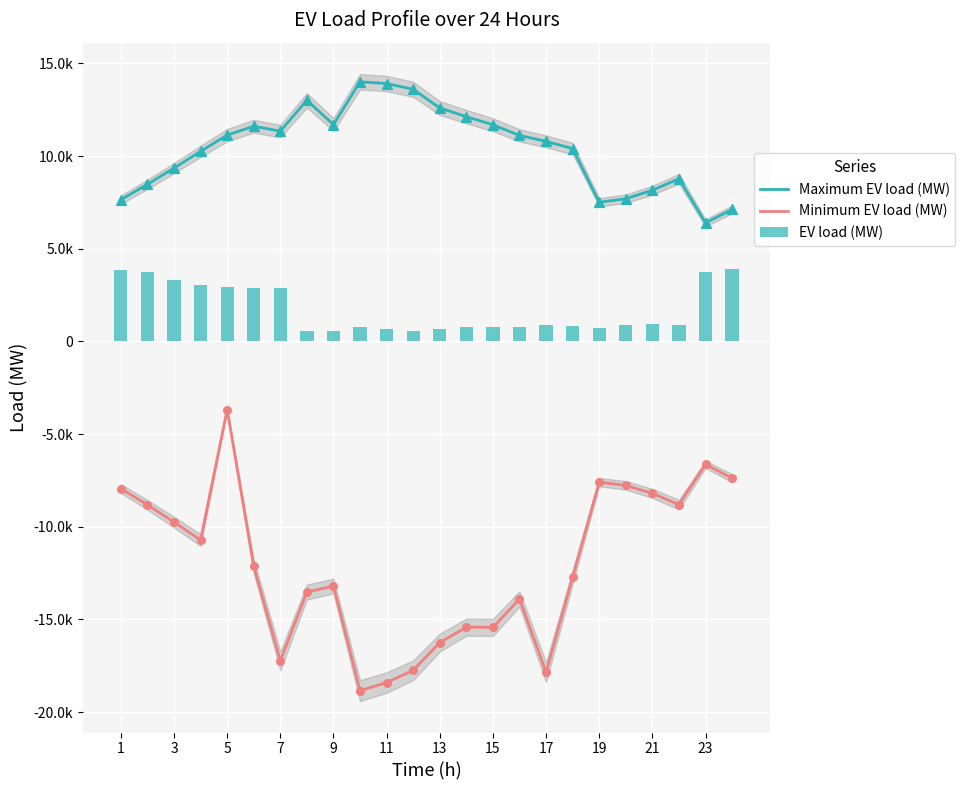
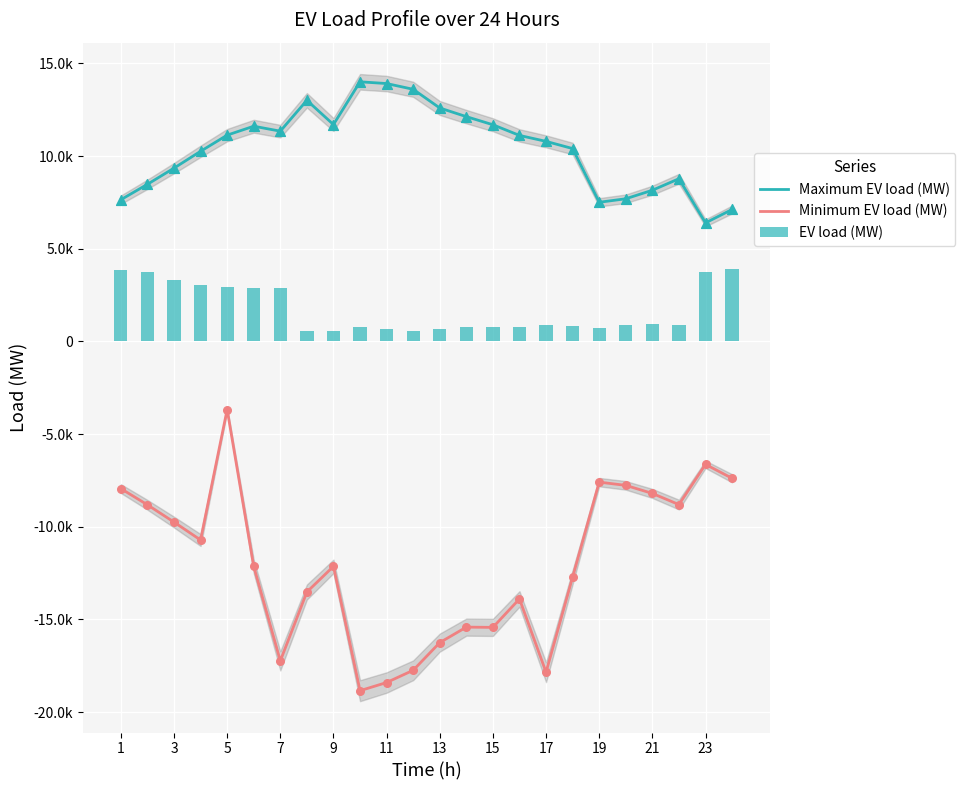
  {
    "Minimum EV load (MW)": {
      "1": -7900,
      "3": -9800,
      "7": -17200,
-     "9": -13200,
+     "9": -12100,
      "11": -18400,
      "13": -16300,
      "15": -15400,
      "17": -17900,
      "19": -7600,
      "21": -8200,
      "23": -6600
    }
  }
